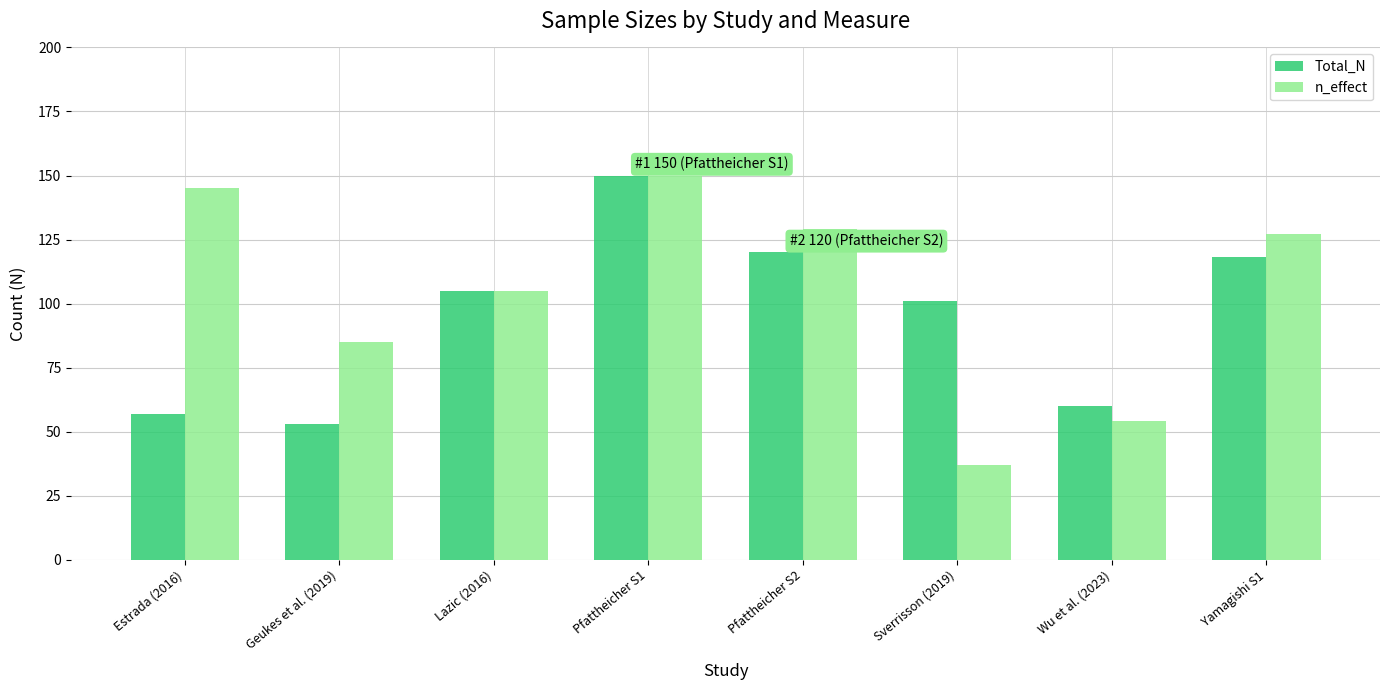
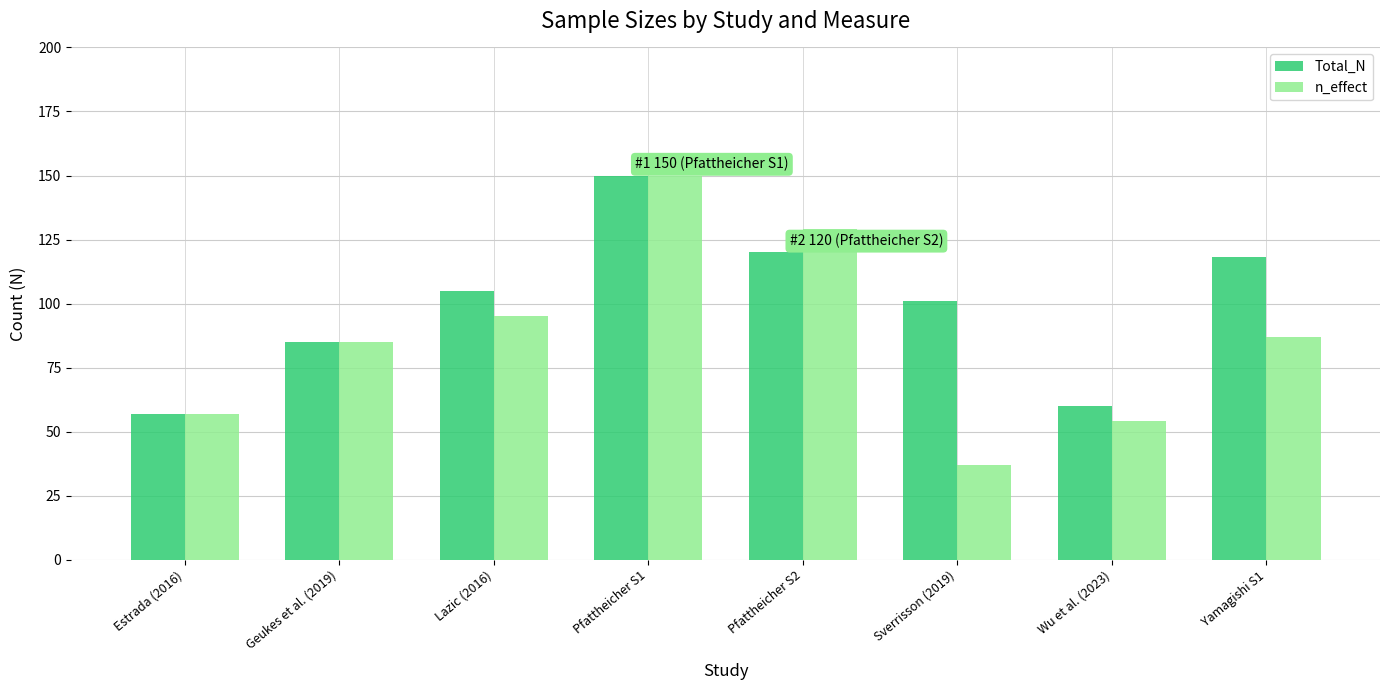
  {
    "Total_N": {
      "Estrada (2016)": 57,
-     "Geukes et al. (2019)": 53,
+     "Geukes et al. (2019)": 85,
      "Lazic (2016)": 105,
      "Pfattheicher S1": 150,
      "Pfattheicher S2": 120,
      "Sverrisson (2019)": 101,
      "Wu et al. (2023)": 60,
      "Yamagishi S1": 118
    },
    "n_effect": {
-     "Estrada (2016)": 145,
+     "Estrada (2016)": 57,
      "Geukes et al. (2019)": 85,
-     "Lazic (2016)": 105,
+     "Lazic (2016)": 95,
      "Sverrisson (2019)": 37,
      "Wu et al. (2023)": 54,
-     "Yamagishi S1": 127
+     "Yamagishi S1": 87
    }
  }
